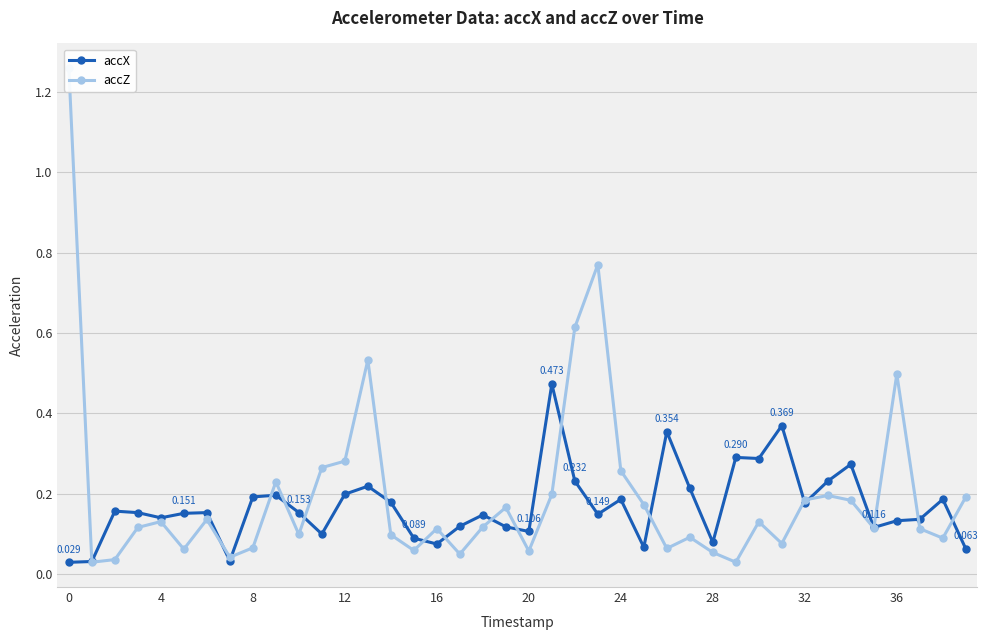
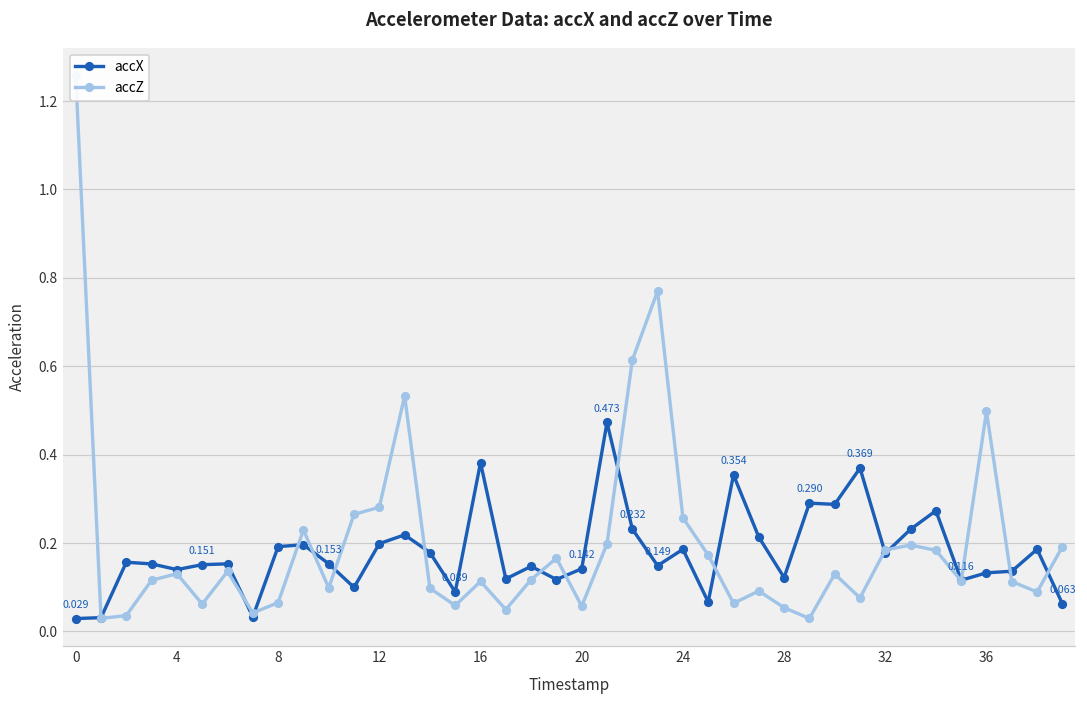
  {
    "accX": {
      "0": 0.029,
-     "16": 0.07,
-     "20": 0.106,
-     "28": 0.08
+     "16": 0.38,
+     "20": 0.142,
+     "28": 0.12
    },
    "accZ": {
      "4": 0.13,
      "8": 0.07,
      "12": 0.28,
      "16": 0.11,
      "20": 0.06,
      "24": 0.26,
      "28": 0.05,
      "32": 0.18,
      "36": 0.50
    }
  }
